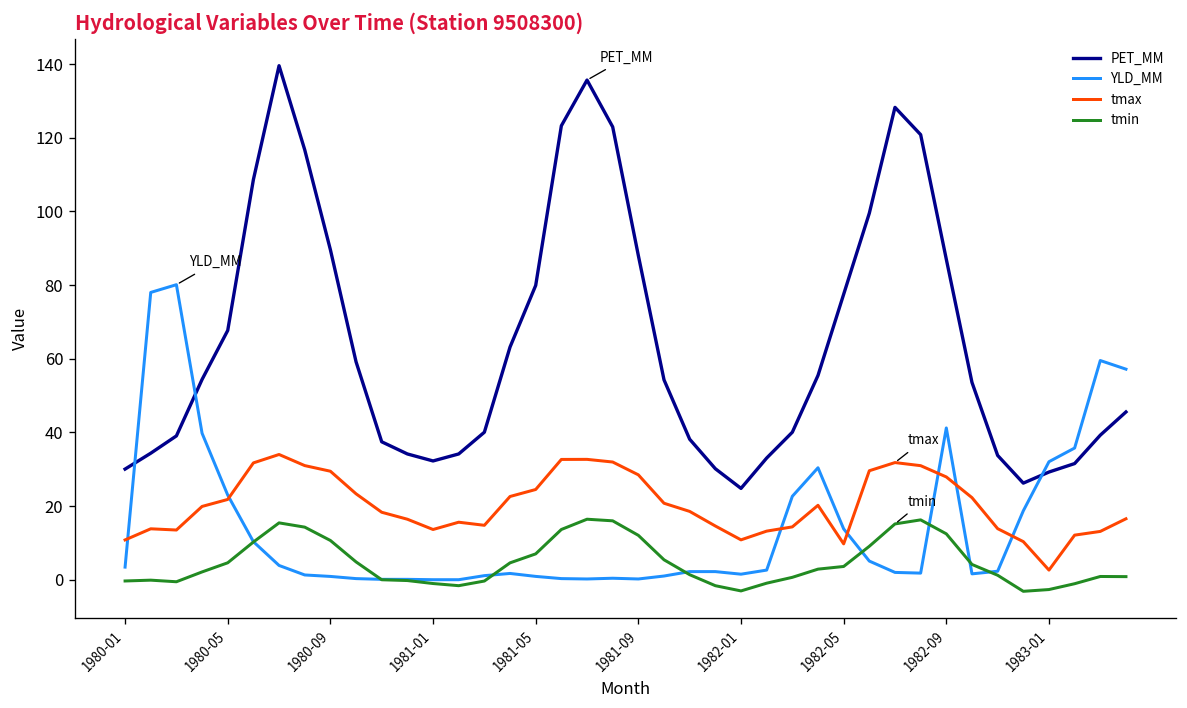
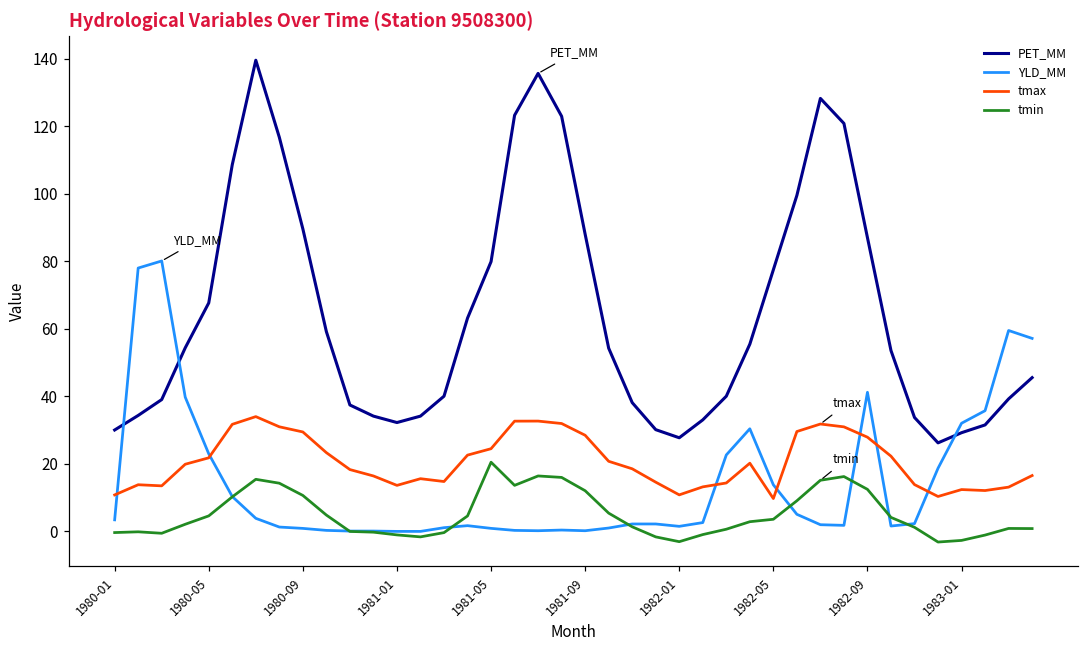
  {
    "PET_MM": {
      "1980-01": 30,
      "1980-05": 68,
      "1980-09": 90,
      "1981-01": 32,
      "1981-05": 80,
      "1981-09": 88,
-     "1982-01": 25,
+     "1982-01": 28,
      "1982-05": 77,
      "1982-09": 87,
      "1983-01": 29
    },
    "YLD_MM": {
      "1980-01": 3,
      "1980-05": 23,
      "1980-09": 1,
      "1981-01": 0,
      "1981-05": 1,
      "1981-09": 0,
      "1982-01": 2,
      "1982-05": 14,
      "1982-09": 41,
      "1983-01": 32
    },
    "tmax": {
      "1980-01": 11,
      "1980-05": 22,
      "1980-09": 29,
      "1981-01": 14,
      "1981-05": 24,
      "1981-09": 28,
      "1982-01": 11,
      "1982-05": 10,
      "1982-09": 28,
-     "1983-01": 3
+     "1983-01": 12
    },
    "tmin": {
      "1980-01": 0,
      "1980-05": 5,
      "1980-09": 11,
      "1981-01": -1,
-     "1981-05": 7,
+     "1981-05": 20,
      "1981-09": 12,
      "1982-01": -3,
      "1982-05": 4,
      "1982-09": 12,
      "1983-01": -3
    }
  }
